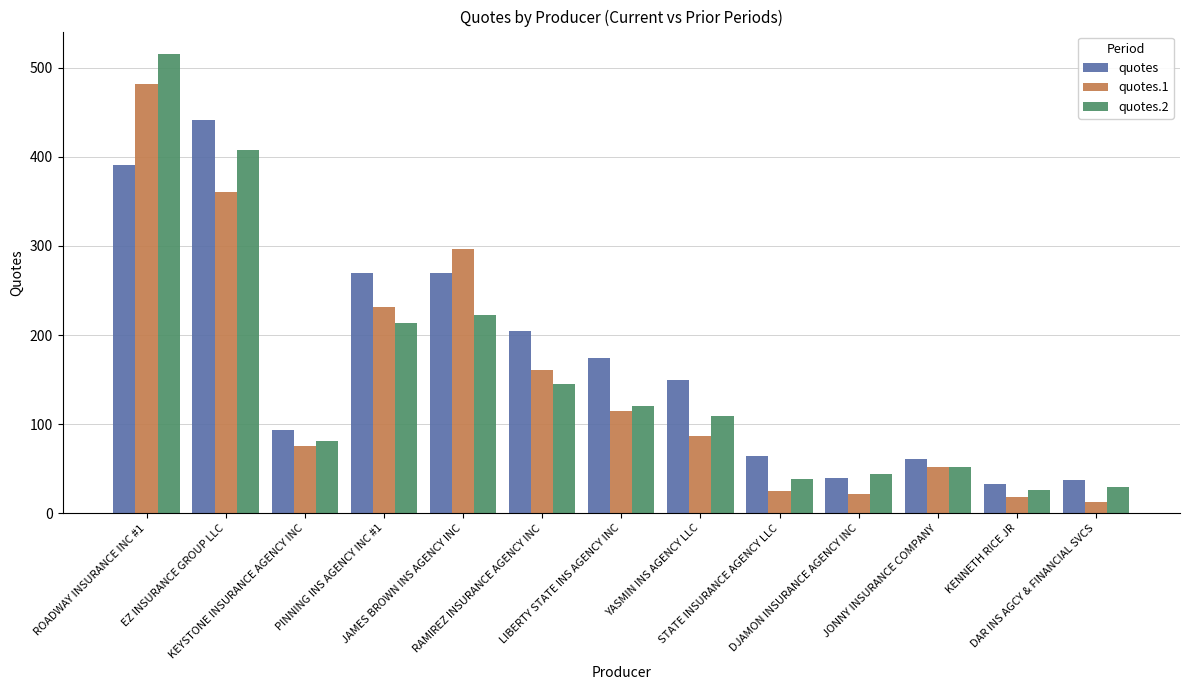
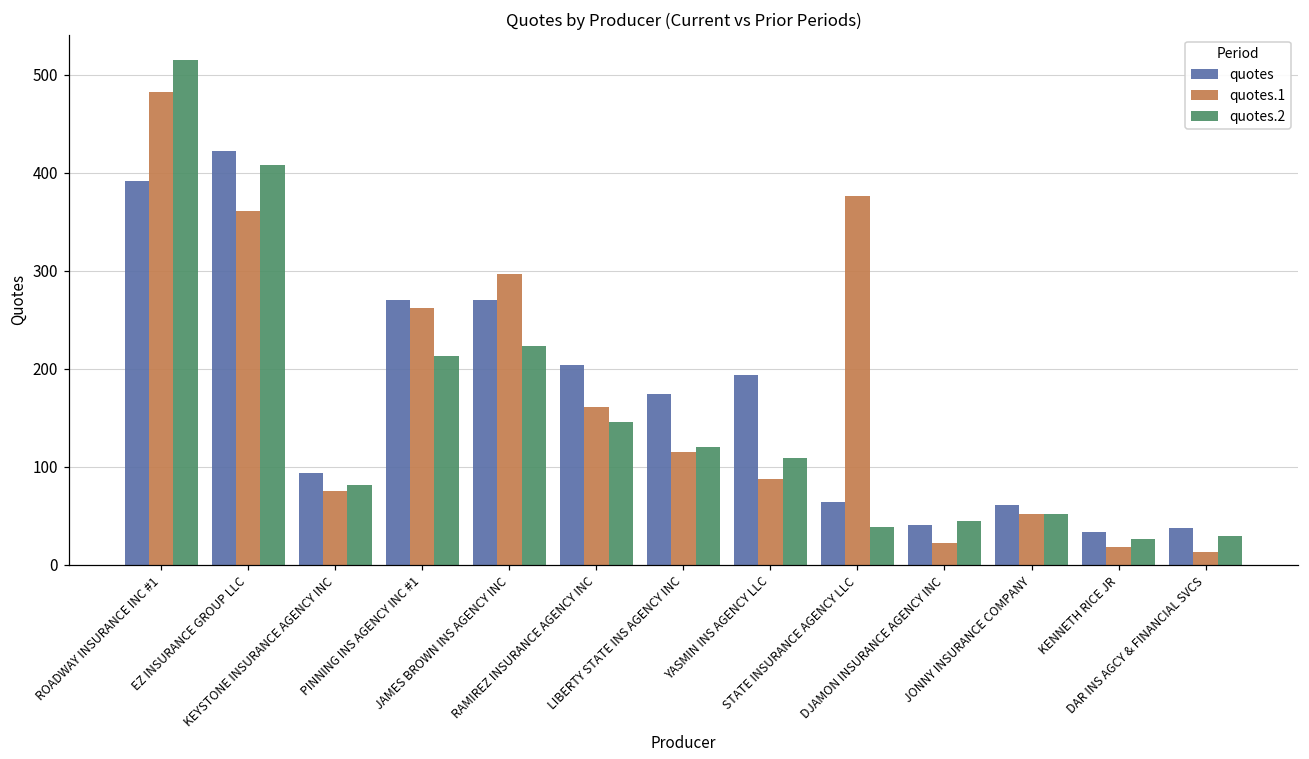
  {
    "quotes": {
      "ROADWAY INSURANCE INC #1": 390,
-     "EZ INSURANCE GROUP LLC": 440,
+     "EZ INSURANCE GROUP LLC": 420,
      "KEYSTONE INSURANCE AGENCY INC": 90,
      "PINNING INS AGENCY INC #1": 270,
      "JAMES BROWN INS AGENCY INC": 270,
      "RAMIREZ INSURANCE AGENCY INC": 200,
      "LIBERTY STATE INS AGENCY INC": 170,
-     "YASMIN INS AGENCY LLC": 150,
+     "YASMIN INS AGENCY LLC": 190,
      "STATE INSURANCE AGENCY LLC": 60,
      "DJAMON INSURANCE AGENCY INC": 40,
      "JONNY INSURANCE COMPANY": 60,
      "KENNETH RICE JR": 30,
      "DAR INS AGCY & FINANCIAL SVCS": 40
    },
    "quotes.1": {
      "ROADWAY INSURANCE INC #1": 480,
      "EZ INSURANCE GROUP LLC": 360,
      "KEYSTONE INSURANCE AGENCY INC": 80,
-     "PINNING INS AGENCY INC #1": 230,
+     "PINNING INS AGENCY INC #1": 260,
      "JAMES BROWN INS AGENCY INC": 300,
      "RAMIREZ INSURANCE AGENCY INC": 160,
      "LIBERTY STATE INS AGENCY INC": 120,
      "YASMIN INS AGENCY LLC": 90,
-     "STATE INSURANCE AGENCY LLC": 30,
+     "STATE INSURANCE AGENCY LLC": 380,
      "DJAMON INSURANCE AGENCY INC": 20,
      "JONNY INSURANCE COMPANY": 50,
      "KENNETH RICE JR": 20,
      "DAR INS AGCY & FINANCIAL SVCS": 10
    },
    "quotes.2": {
      "ROADWAY INSURANCE INC #1": 520,
      "EZ INSURANCE GROUP LLC": 410,
      "KEYSTONE INSURANCE AGENCY INC": 80,
      "PINNING INS AGENCY INC #1": 210,
      "JAMES BROWN INS AGENCY INC": 220,
      "RAMIREZ INSURANCE AGENCY INC": 150,
      "LIBERTY STATE INS AGENCY INC": 120,
      "YASMIN INS AGENCY LLC": 110,
      "STATE INSURANCE AGENCY LLC": 40,
      "DJAMON INSURANCE AGENCY INC": 40,
      "JONNY INSURANCE COMPANY": 50,
      "KENNETH RICE JR": 30,
      "DAR INS AGCY & FINANCIAL SVCS": 30
    }
  }
